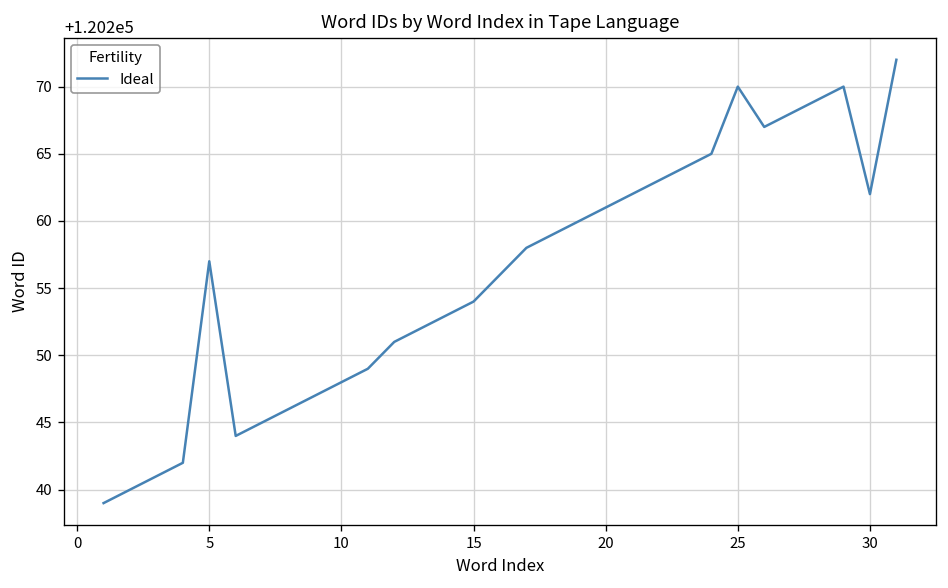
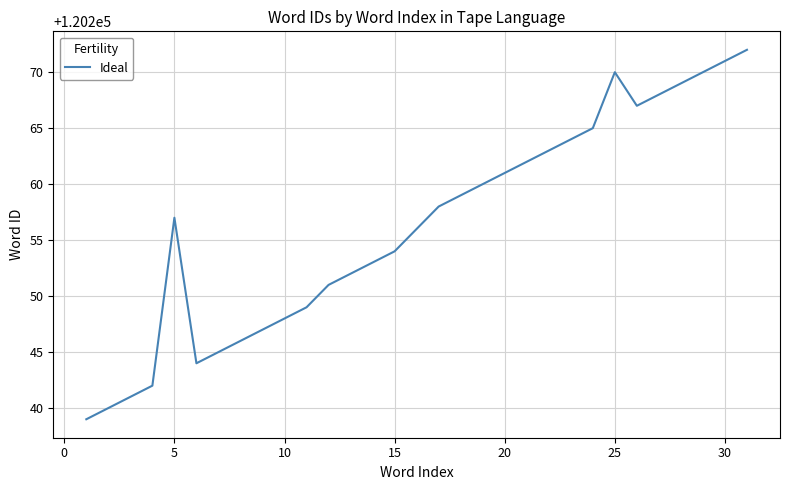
  {
    "5": 120257,
    "10": 120248,
    "15": 120254,
    "20": 120261,
    "25": 120270,
-   "30": 120262
+   "30": 120271
  }
